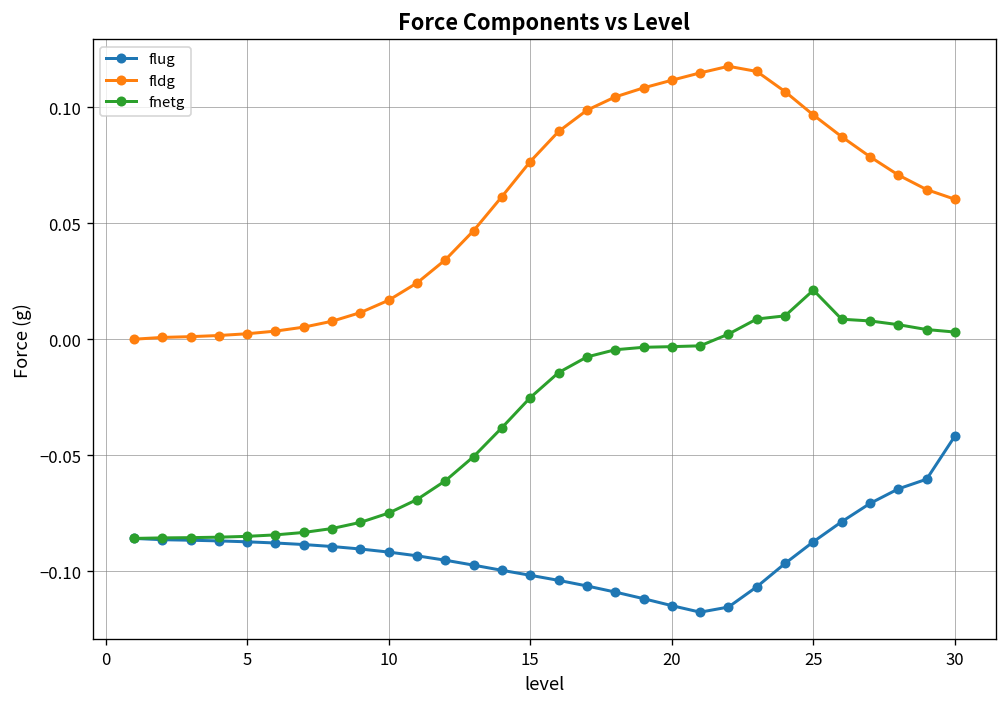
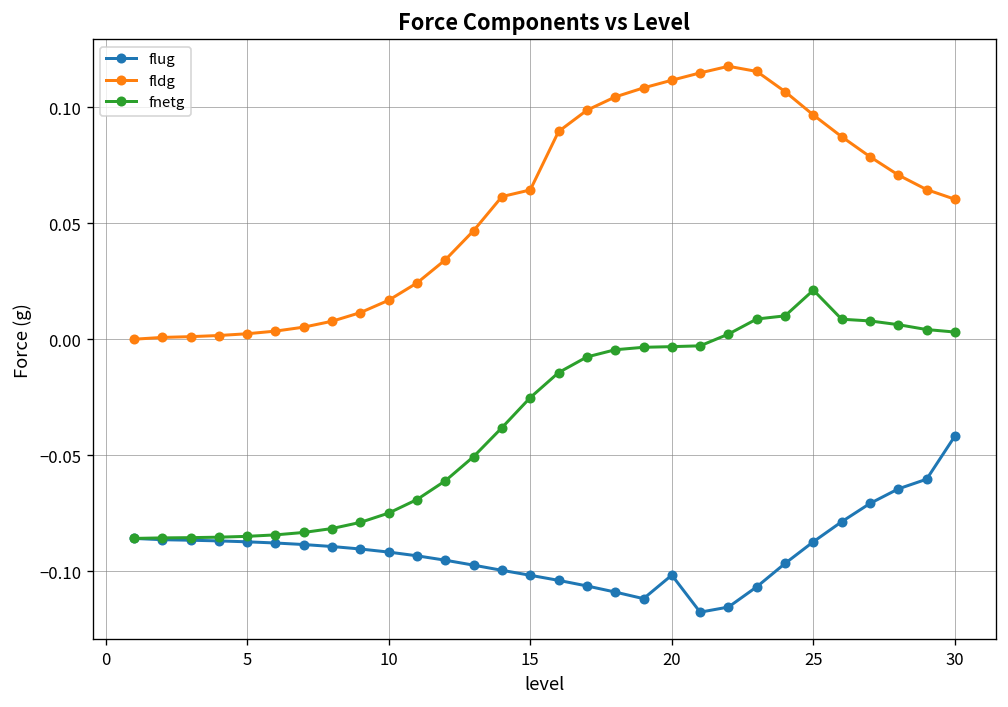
  {
    "flug": {
      "5": -0.087,
      "10": -0.092,
      "15": -0.102,
-     "20": -0.115,
+     "20": -0.102,
      "25": -0.087,
      "30": -0.042
    },
    "fldg": {
      "5": 0.002,
      "10": 0.017,
-     "15": 0.077,
+     "15": 0.064,
      "20": 0.112,
      "25": 0.097,
      "30": 0.060
    },
    "fnetg": {
      "5": -0.085,
      "10": -0.075,
      "15": -0.025,
      "20": -0.003,
      "25": 0.021,
      "30": 0.003
    }
  }
